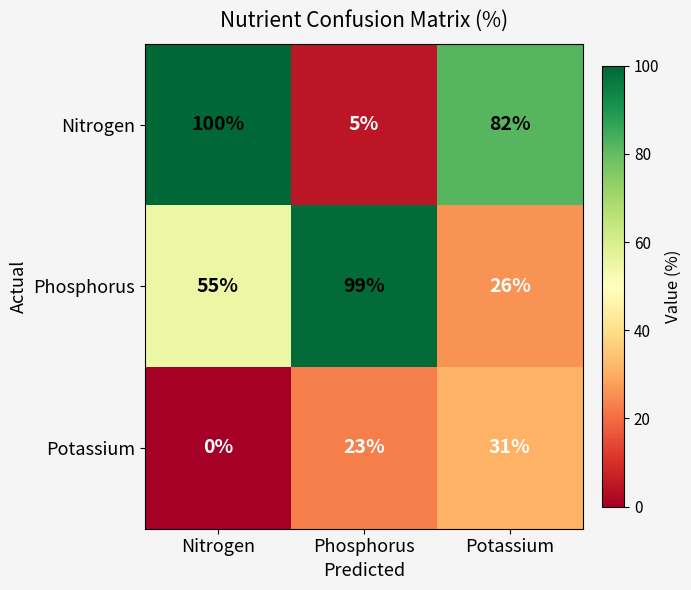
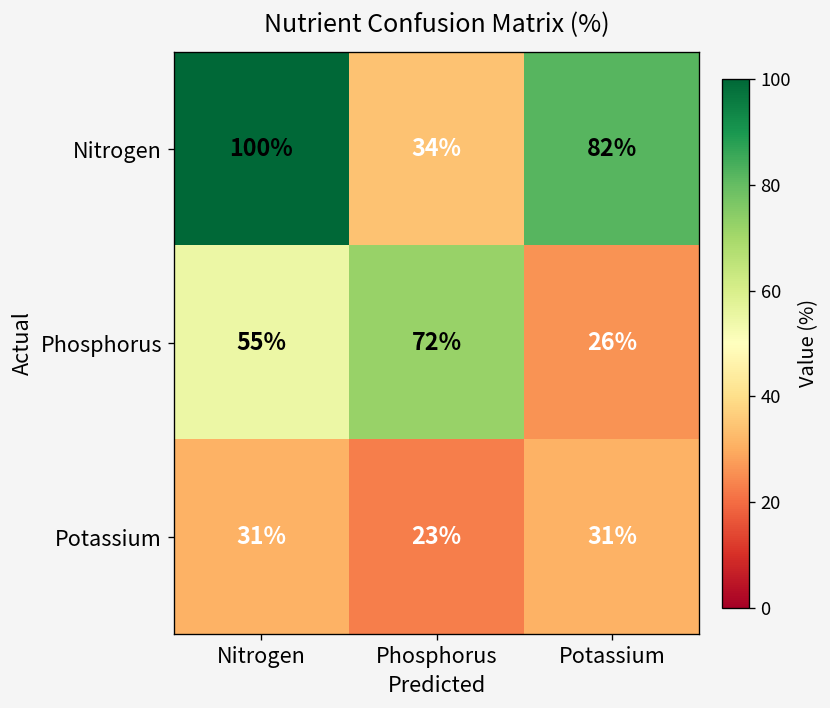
  {
    "Nitrogen": {
      "Nitrogen": "100%",
-     "Phosphorus": "5%",
+     "Phosphorus": "34%",
      "Potassium": "82%"
    },
    "Phosphorus": {
      "Nitrogen": "55%",
-     "Phosphorus": "99%",
+     "Phosphorus": "72%",
      "Potassium": "26%"
    },
    "Potassium": {
-     "Nitrogen": "0%",
+     "Nitrogen": "31%",
      "Phosphorus": "23%",
      "Potassium": "31%"
    }
  }
